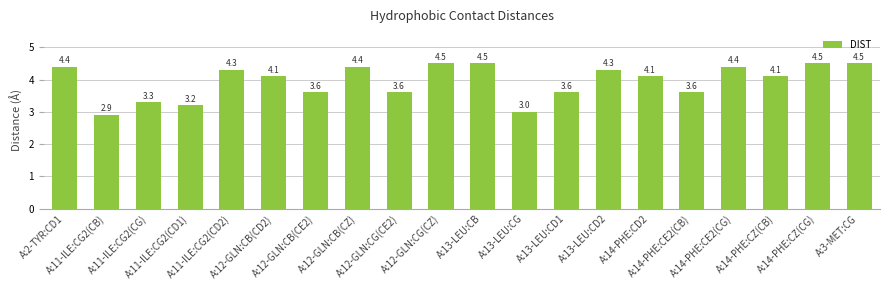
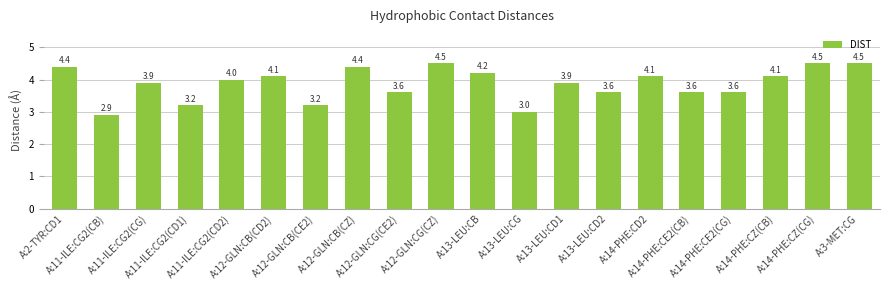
  {
    "A:2-TYR:CD1": 4.4,
    "A:11-ILE:CG2(CB)": 2.9,
-   "A:11-ILE:CG2(CG)": 3.3,
+   "A:11-ILE:CG2(CG)": 3.9,
    "A:11-ILE:CG2(CD1)": 3.2,
-   "A:11-ILE:CG2(CD2)": 4.3,
+   "A:11-ILE:CG2(CD2)": 4.0,
    "A:12-GLN:CB(CD2)": 4.1,
-   "A:12-GLN:CB(CE2)": 3.6,
+   "A:12-GLN:CB(CE2)": 3.2,
    "A:12-GLN:CB(CZ)": 4.4,
    "A:12-GLN:CG(CE2)": 3.6,
    "A:12-GLN:CG(CZ)": 4.5,
-   "A:13-LEU:CB": 4.5,
+   "A:13-LEU:CB": 4.2,
    "A:13-LEU:CG": 3.0,
-   "A:13-LEU:CD1": 3.6,
-   "A:13-LEU:CD2": 4.3,
+   "A:13-LEU:CD1": 3.9,
+   "A:13-LEU:CD2": 3.6,
    "A:14-PHE:CD2": 4.1,
    "A:14-PHE:CE2(CB)": 3.6,
-   "A:14-PHE:CE2(CG)": 4.4,
+   "A:14-PHE:CE2(CG)": 3.6,
    "A:14-PHE:CZ(CB)": 4.1,
    "A:14-PHE:CZ(CG)": 4.5,
    "A:3-MET:CG": 4.5
  }
